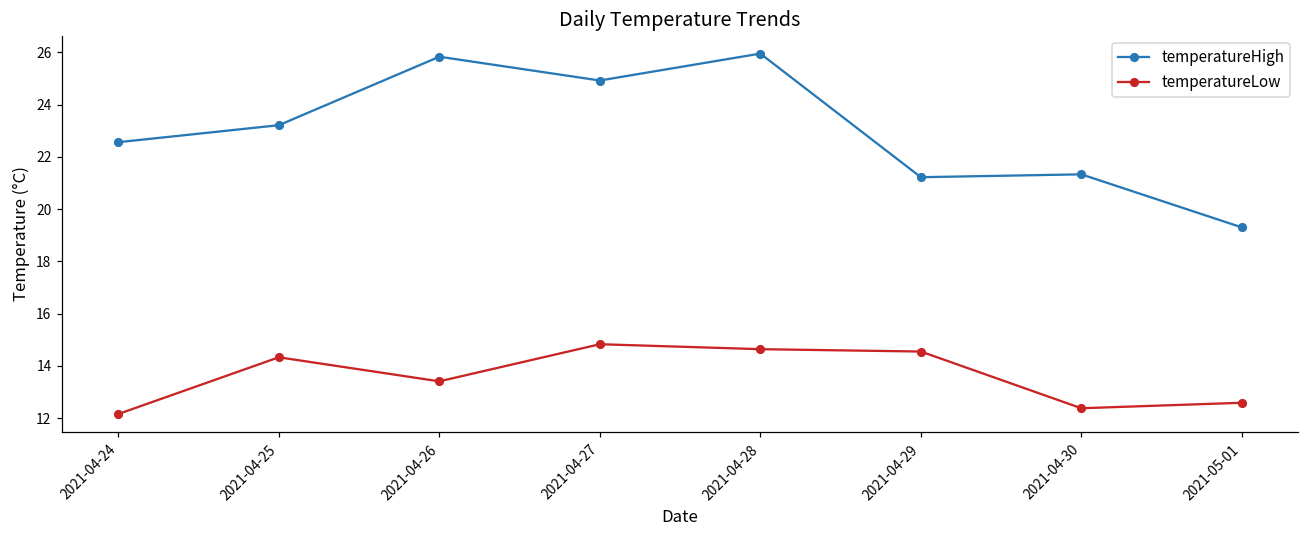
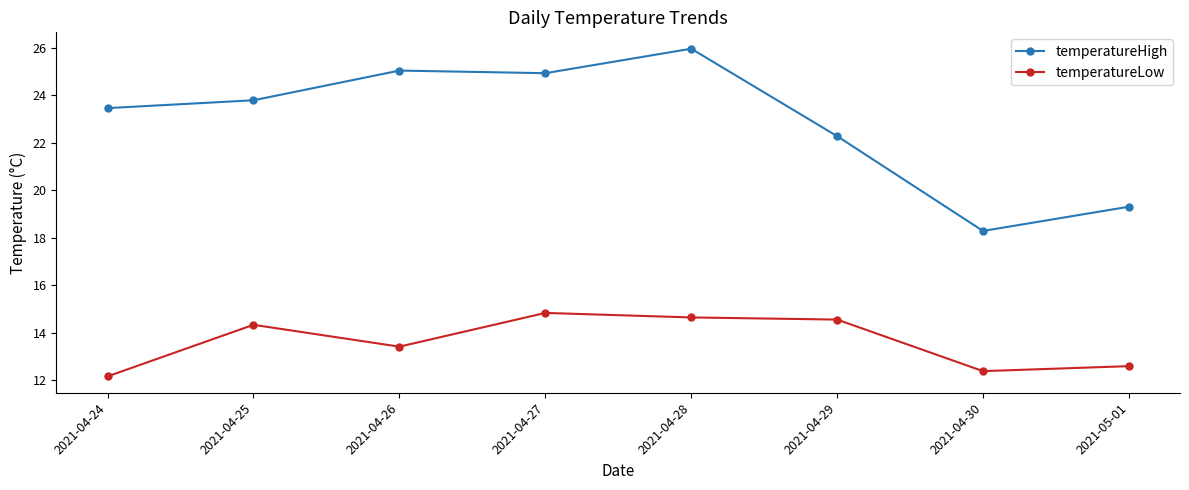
  {
    "temperatureHigh": {
-     "2021-04-24": 22.6,
-     "2021-04-25": 23.2,
-     "2021-04-26": 25.8,
+     "2021-04-24": 23.5,
+     "2021-04-25": 23.8,
+     "2021-04-26": 25.0,
      "2021-04-27": 24.9,
      "2021-04-28": 26.0,
-     "2021-04-29": 21.2,
-     "2021-04-30": 21.3,
+     "2021-04-29": 22.3,
+     "2021-04-30": 18.3,
      "2021-05-01": 19.3
    },
    "temperatureLow": {
      "2021-04-24": 12.2,
      "2021-04-25": 14.3,
      "2021-04-26": 13.4,
      "2021-04-27": 14.8,
      "2021-04-28": 14.6,
      "2021-04-29": 14.6,
      "2021-04-30": 12.4,
      "2021-05-01": 12.6
    }
  }
